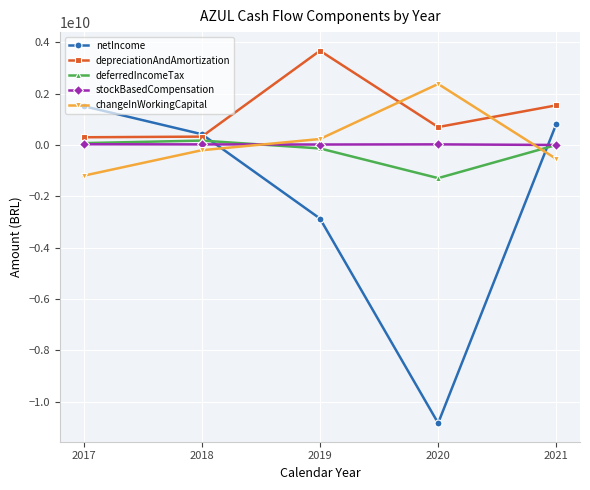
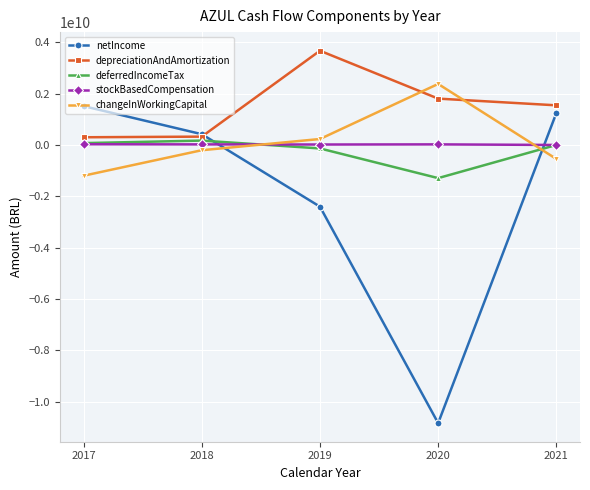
  {
    "netIncome": {
-     "2019": -2900000000,
+     "2019": -2400000000,
      "2020": -10800000000,
-     "2021": 800000000
+     "2021": 1200000000
    },
    "depreciationAndAmortization": {
      "2017": 300000000,
      "2019": 3700000000,
-     "2020": 700000000,
+     "2020": 1800000000,
      "2021": 1500000000
    },
    "deferredIncomeTax": {
      "2018": 200000000,
      "2019": -100000000,
      "2020": -1300000000
    },
    "stockBasedCompensation": {
      "2018": 0,
      "2019": 0,
      "2020": 0
    },
    "changeInWorkingCapital": {
      "2017": -1200000000,
      "2018": -200000000,
      "2019": 200000000,
      "2020": 2400000000,
      "2021": -500000000
    }
  }
